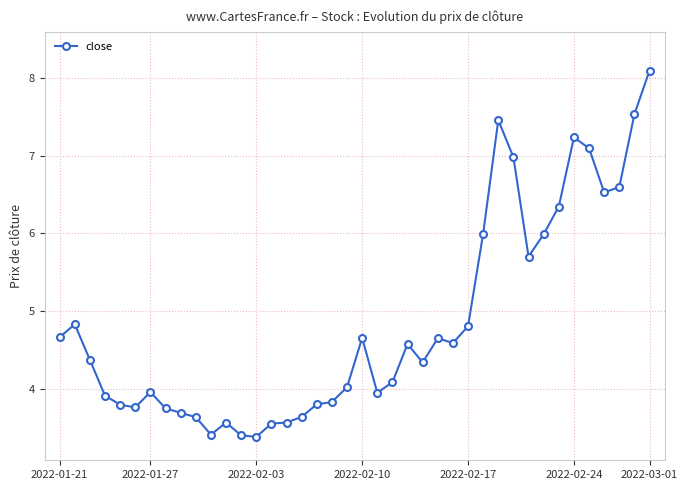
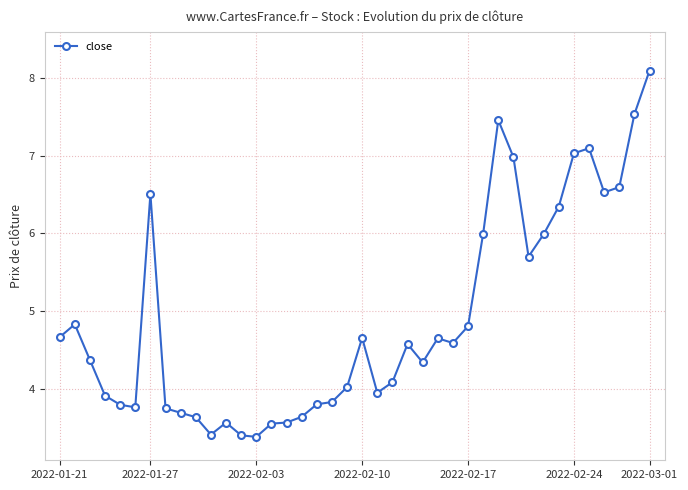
  {
    "2022-01-21": 4.7,
-   "2022-01-27": 4.0,
+   "2022-01-27": 6.5,
    "2022-02-03": 3.4,
    "2022-02-10": 4.7,
    "2022-02-17": 4.8,
-   "2022-02-24": 7.2,
+   "2022-02-24": 7.0,
    "2022-03-01": 8.1
  }
